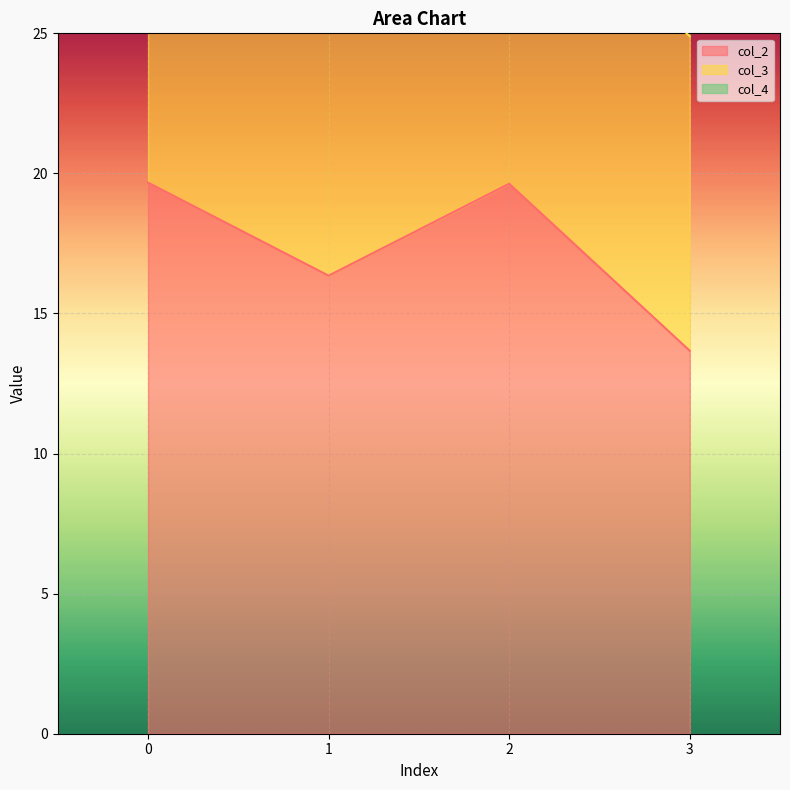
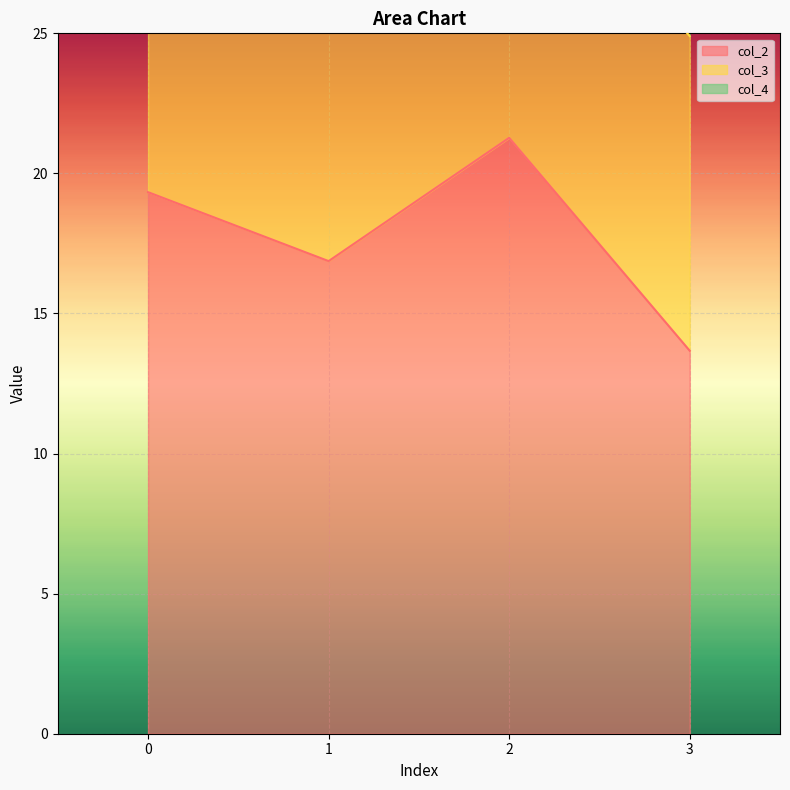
  {
    "col_2": {
-     "0": 19.7,
-     "1": 16.4,
-     "2": 19.6,
+     "0": 19.3,
+     "1": 16.9,
+     "2": 21.3,
      "3": 13.7
    },
    "col_3": {
      "3": 11.2
    }
  }
